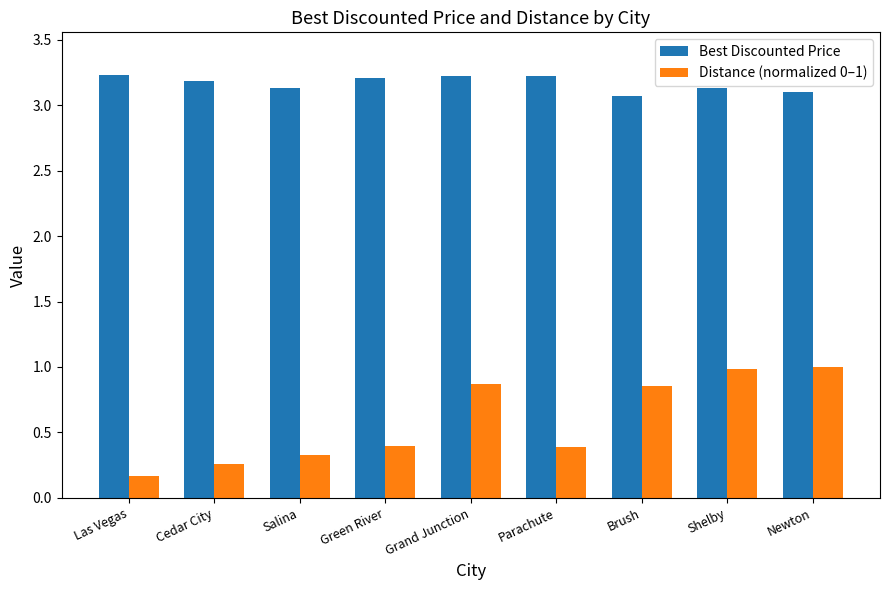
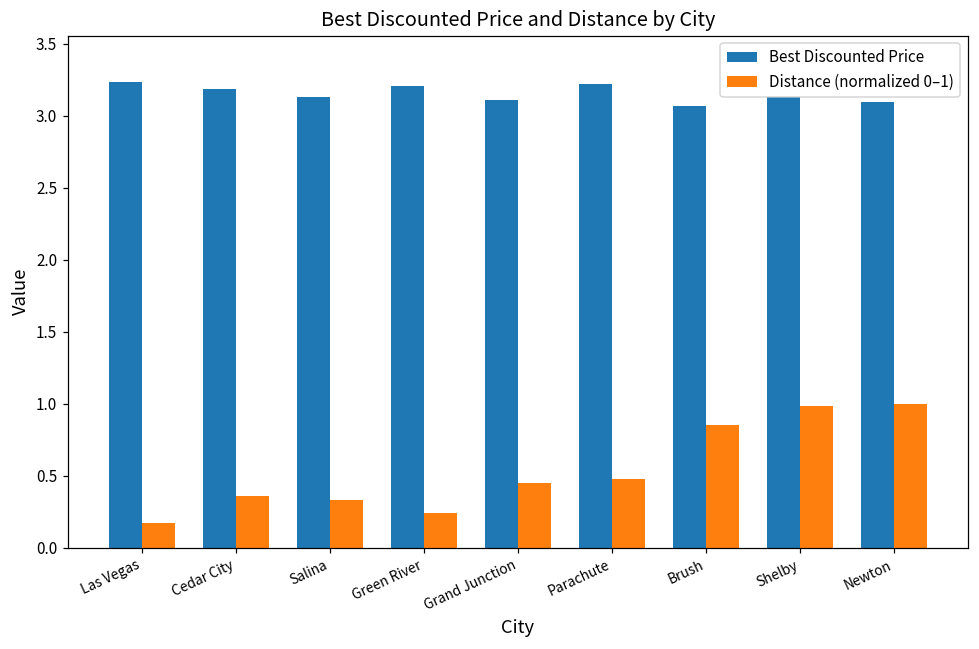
  {
    "Best Discounted Price": {
      "Las Vegas": 3.23,
      "Cedar City": 3.19,
      "Salina": 3.13,
      "Green River": 3.21,
-     "Grand Junction": 3.22,
+     "Grand Junction": 3.11,
      "Parachute": 3.22,
      "Brush": 3.07,
      "Shelby": 3.13,
      "Newton": 3.10
    },
    "Distance (normalized 0–1)": {
      "Las Vegas": 0.17,
-     "Cedar City": 0.26,
+     "Cedar City": 0.36,
      "Salina": 0.33,
-     "Green River": 0.40,
-     "Grand Junction": 0.87,
-     "Parachute": 0.39,
+     "Green River": 0.24,
+     "Grand Junction": 0.45,
+     "Parachute": 0.48,
      "Brush": 0.85,
      "Shelby": 0.99,
      "Newton": 1.00
    }
  }
